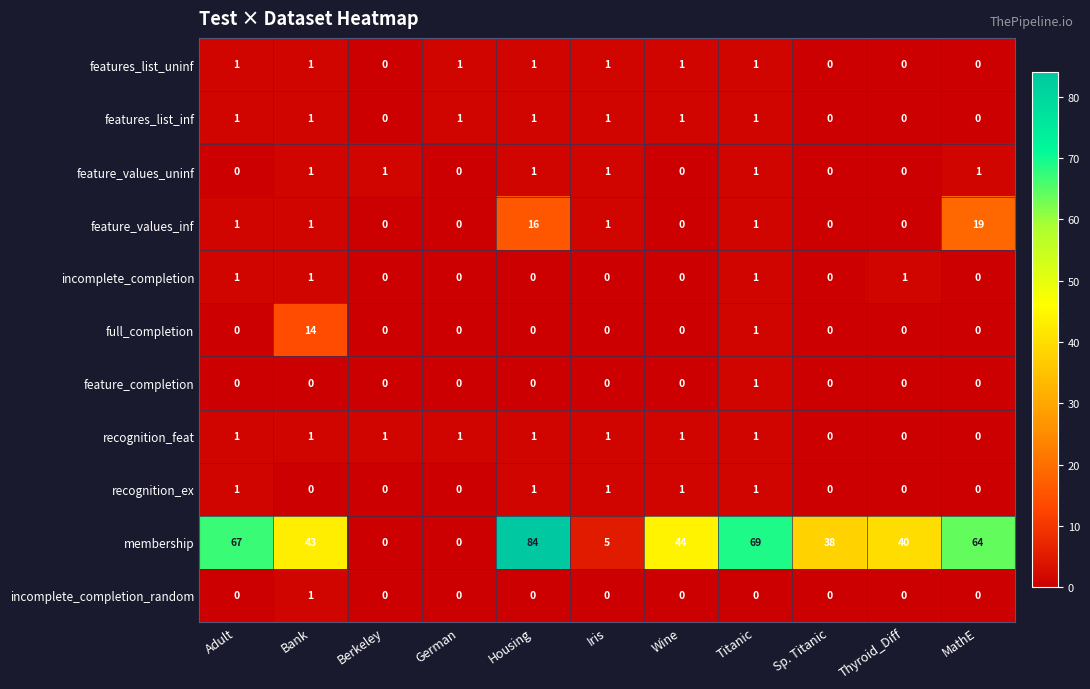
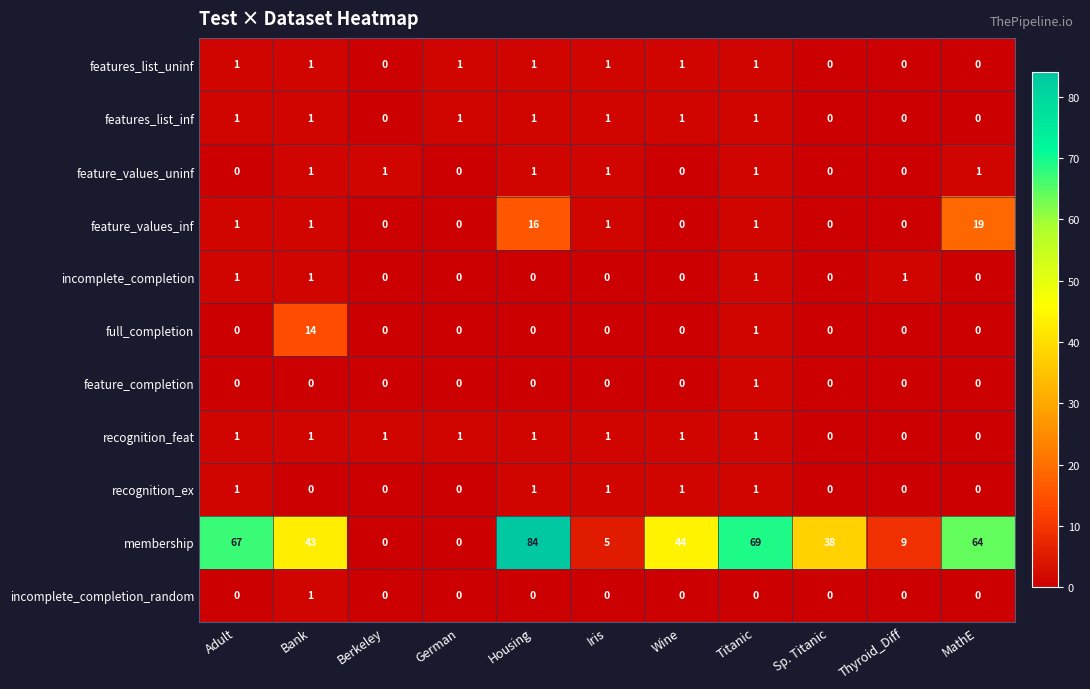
  {
    "features_list_uninf": {
      "Adult": 1,
      "Bank": 1,
      "Berkeley": 0,
      "German": 1,
      "Housing": 1,
      "Iris": 1,
      "Wine": 1,
      "Titanic": 1,
      "Sp. Titanic": 0,
      "Thyroid_Diff": 0,
      "MathE": 0
    },
    "features_list_inf": {
      "Adult": 1,
      "Bank": 1,
      "Berkeley": 0,
      "German": 1,
      "Housing": 1,
      "Iris": 1,
      "Wine": 1,
      "Titanic": 1,
      "Sp. Titanic": 0,
      "Thyroid_Diff": 0,
      "MathE": 0
    },
    "feature_values_uninf": {
      "Adult": 0,
      "Bank": 1,
      "Berkeley": 1,
      "German": 0,
      "Housing": 1,
      "Iris": 1,
      "Wine": 0,
      "Titanic": 1,
      "Sp. Titanic": 0,
      "Thyroid_Diff": 0,
      "MathE": 1
    },
    "feature_values_inf": {
      "Adult": 1,
      "Bank": 1,
      "Berkeley": 0,
      "German": 0,
      "Housing": 16,
      "Iris": 1,
      "Wine": 0,
      "Titanic": 1,
      "Sp. Titanic": 0,
      "Thyroid_Diff": 0,
      "MathE": 19
    },
    "incomplete_completion": {
      "Adult": 1,
      "Bank": 1,
      "Berkeley": 0,
      "German": 0,
      "Housing": 0,
      "Iris": 0,
      "Wine": 0,
      "Titanic": 1,
      "Sp. Titanic": 0,
      "Thyroid_Diff": 1,
      "MathE": 0
    },
    "full_completion": {
      "Adult": 0,
      "Bank": 14,
      "Berkeley": 0,
      "German": 0,
      "Housing": 0,
      "Iris": 0,
      "Wine": 0,
      "Titanic": 1,
      "Sp. Titanic": 0,
      "Thyroid_Diff": 0,
      "MathE": 0
    },
    "feature_completion": {
      "Adult": 0,
      "Bank": 0,
      "Berkeley": 0,
      "German": 0,
      "Housing": 0,
      "Iris": 0,
      "Wine": 0,
      "Titanic": 1,
      "Sp. Titanic": 0,
      "Thyroid_Diff": 0,
      "MathE": 0
    },
    "recognition_feat": {
      "Adult": 1,
      "Bank": 1,
      "Berkeley": 1,
      "German": 1,
      "Housing": 1,
      "Iris": 1,
      "Wine": 1,
      "Titanic": 1,
      "Sp. Titanic": 0,
      "Thyroid_Diff": 0,
      "MathE": 0
    },
    "recognition_ex": {
      "Adult": 1,
      "Bank": 0,
      "Berkeley": 0,
      "German": 0,
      "Housing": 1,
      "Iris": 1,
      "Wine": 1,
      "Titanic": 1,
      "Sp. Titanic": 0,
      "Thyroid_Diff": 0,
      "MathE": 0
    },
    "membership": {
      "Adult": 67,
      "Bank": 43,
      "Berkeley": 0,
      "German": 0,
      "Housing": 84,
      "Iris": 5,
      "Wine": 44,
      "Titanic": 69,
      "Sp. Titanic": 38,
-     "Thyroid_Diff": 40,
+     "Thyroid_Diff": 9,
      "MathE": 64
    },
    "incomplete_completion_random": {
      "Adult": 0,
      "Bank": 1,
      "Berkeley": 0,
      "German": 0,
      "Housing": 0,
      "Iris": 0,
      "Wine": 0,
      "Titanic": 0,
      "Sp. Titanic": 0,
      "Thyroid_Diff": 0,
      "MathE": 0
    }
  }
